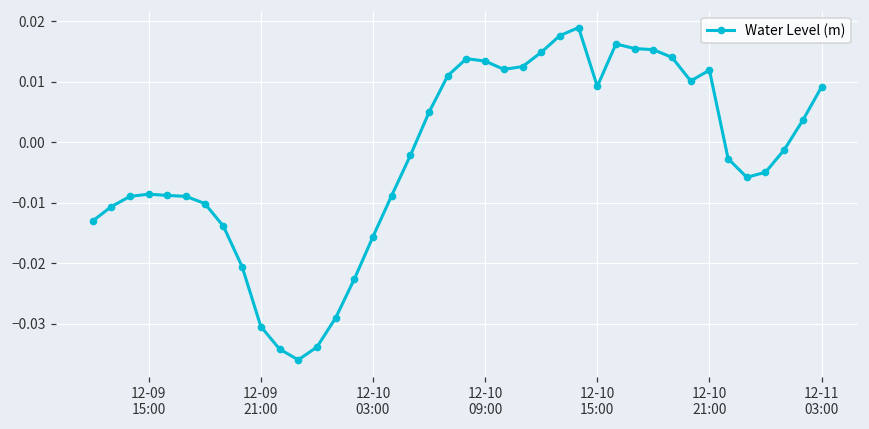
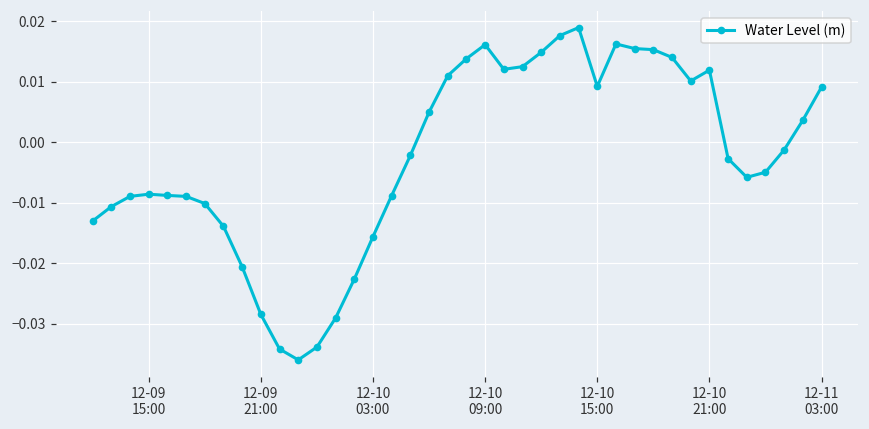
  {
    "12-09 15:00": -0.009,
-   "12-09 21:00": -0.030,
+   "12-09 21:00": -0.028,
    "12-10 03:00": -0.016,
-   "12-10 09:00": 0.013,
+   "12-10 09:00": 0.016,
    "12-10 15:00": 0.009,
    "12-10 21:00": 0.012,
    "12-11 03:00": 0.009
  }
